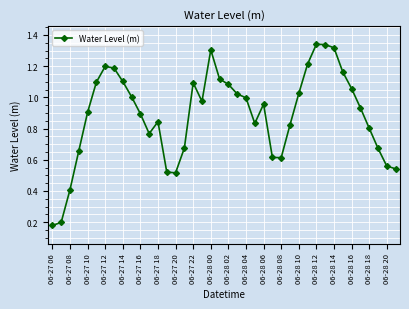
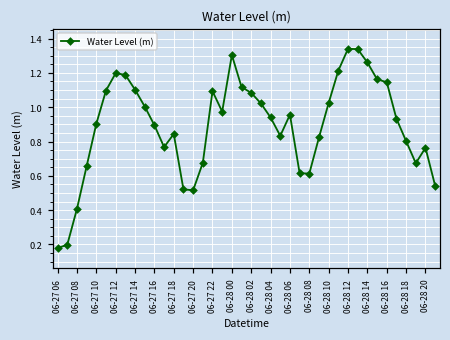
  {
    "06-27 06": 0.18,
    "06-27 08": 0.41,
    "06-27 10": 0.90,
    "06-27 12": 1.20,
    "06-27 14": 1.10,
    "06-27 16": 0.89,
    "06-27 18": 0.84,
    "06-27 20": 0.52,
    "06-27 22": 1.09,
    "06-28 00": 1.30,
    "06-28 02": 1.08,
-   "06-28 04": 1.00,
+   "06-28 04": 0.94,
    "06-28 06": 0.96,
    "06-28 08": 0.61,
    "06-28 10": 1.02,
    "06-28 12": 1.34,
-   "06-28 14": 1.32,
-   "06-28 16": 1.06,
+   "06-28 14": 1.26,
+   "06-28 16": 1.15,
    "06-28 18": 0.80,
-   "06-28 20": 0.56
+   "06-28 20": 0.76
  }
